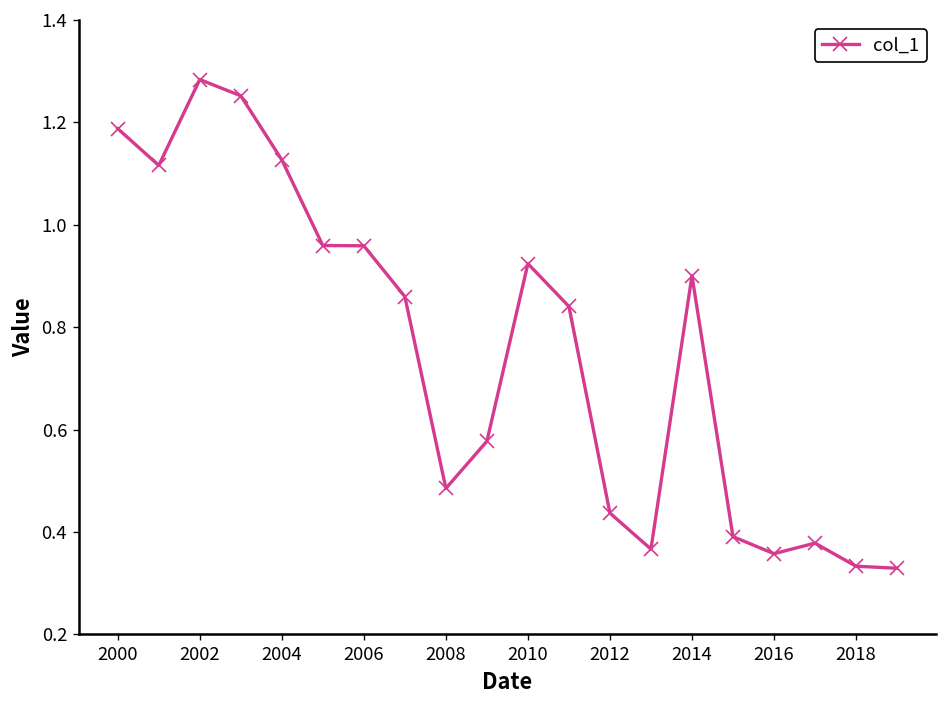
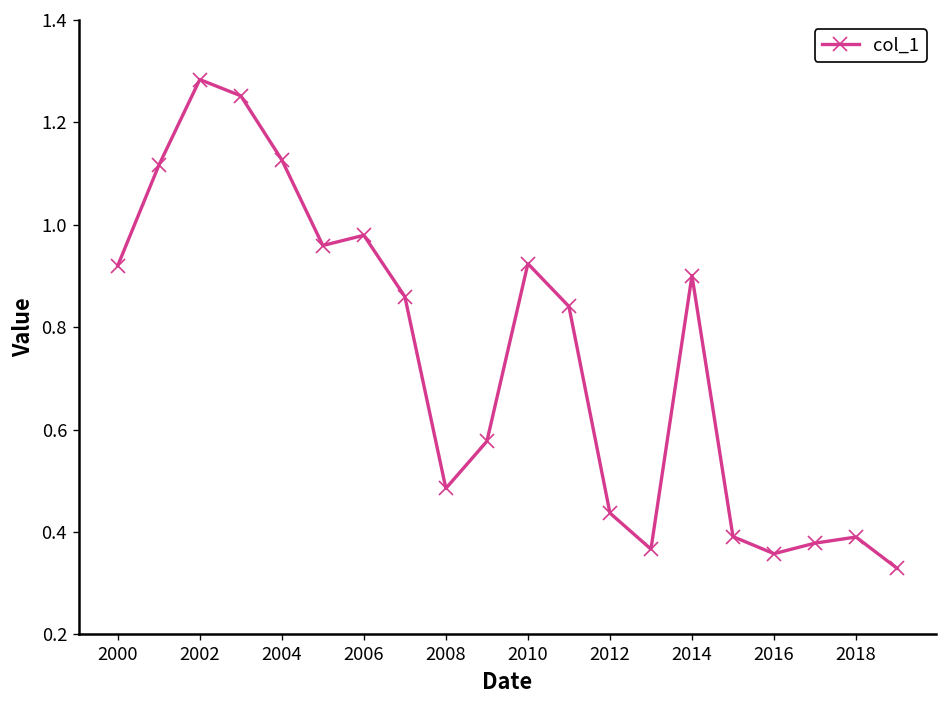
  {
-   "2000": 1.19,
+   "2000": 0.92,
    "2002": 1.28,
    "2004": 1.13,
-   "2006": 0.96,
+   "2006": 0.98,
    "2008": 0.49,
    "2010": 0.92,
    "2012": 0.44,
    "2014": 0.90,
    "2016": 0.36,
-   "2018": 0.33
+   "2018": 0.39
  }
